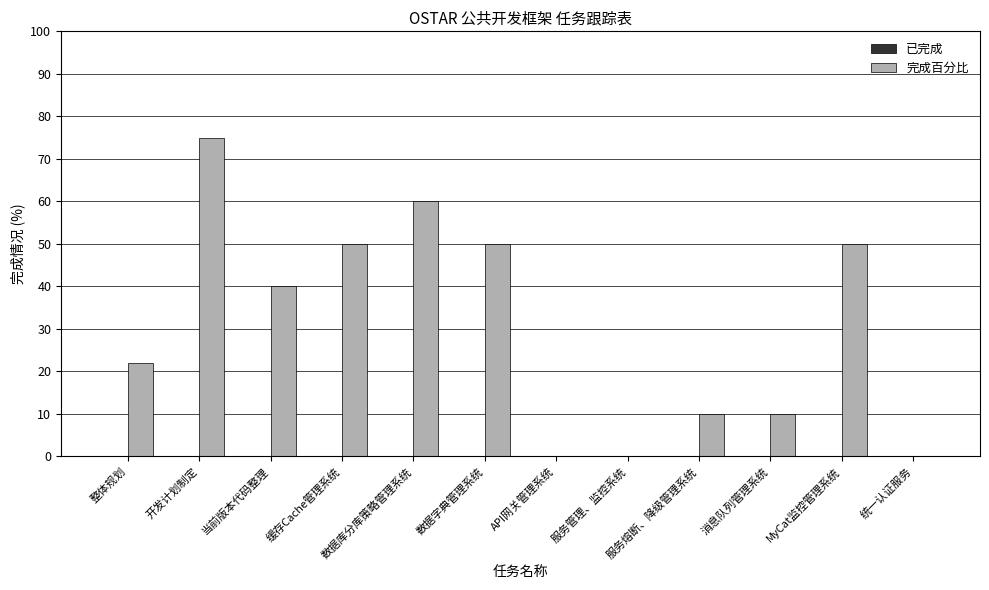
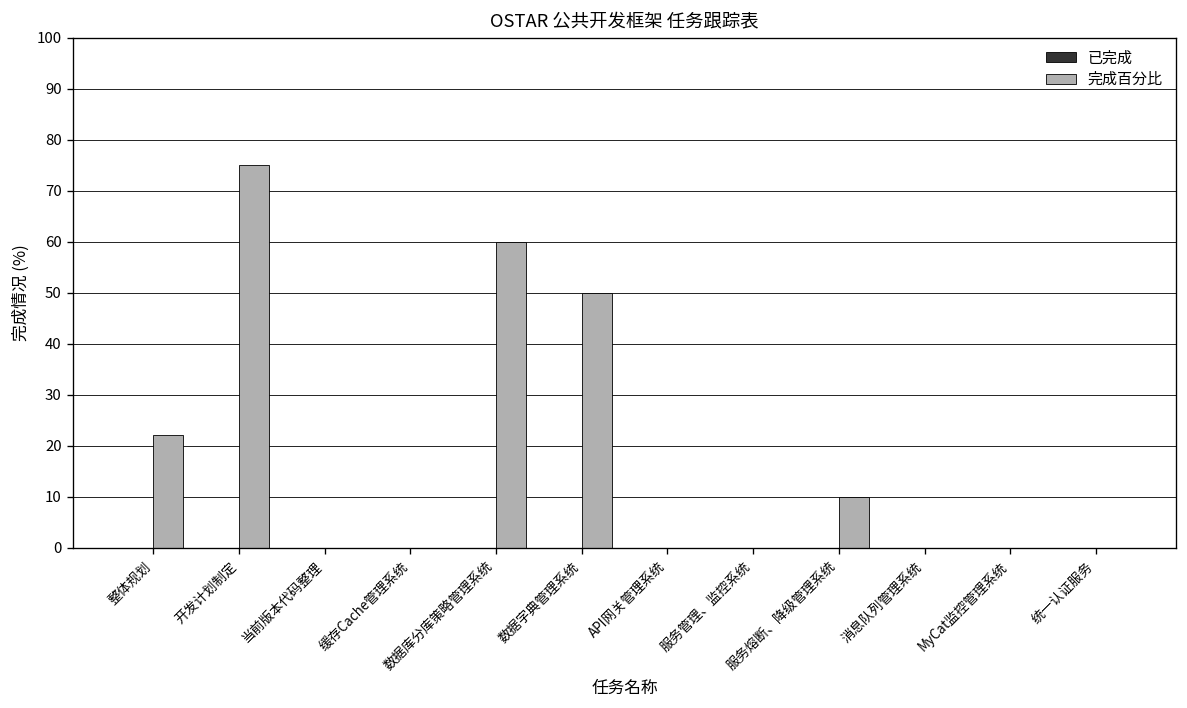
  {
    "已完成": {
      "整体规划": 0,
      "开发计划制定": 0,
      "当前版本代码整理": 0,
      "缓存Cache管理系统": 0,
      "数据库分库策略管理系统": 0,
      "数据字典管理系统": 0,
      "API网关管理系统": 0,
      "服务管理、监控系统": 0,
      "服务熔断、降级管理系统": 0,
      "消息队列管理系统": 0,
      "MyCat监控管理系统": 0,
      "统一认证服务": 0
    },
    "完成百分比": {
      "整体规划": 22,
      "开发计划制定": 75,
-     "当前版本代码整理": 40,
-     "缓存Cache管理系统": 50,
+     "当前版本代码整理": 0,
+     "缓存Cache管理系统": 0,
      "数据库分库策略管理系统": 60,
      "数据字典管理系统": 50,
      "API网关管理系统": 0,
      "服务管理、监控系统": 0,
      "服务熔断、降级管理系统": 10,
-     "消息队列管理系统": 10,
-     "MyCat监控管理系统": 50,
+     "消息队列管理系统": 0,
+     "MyCat监控管理系统": 0,
      "统一认证服务": 0
    }
  }
